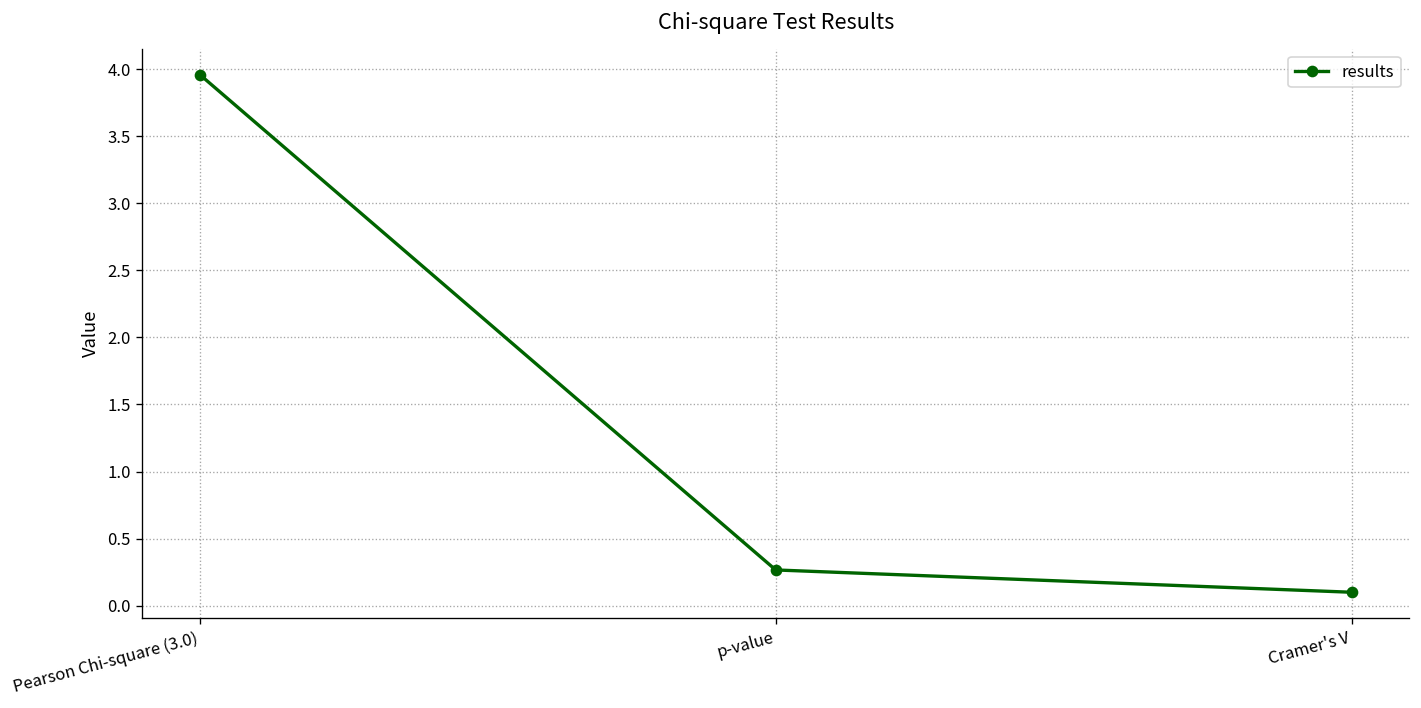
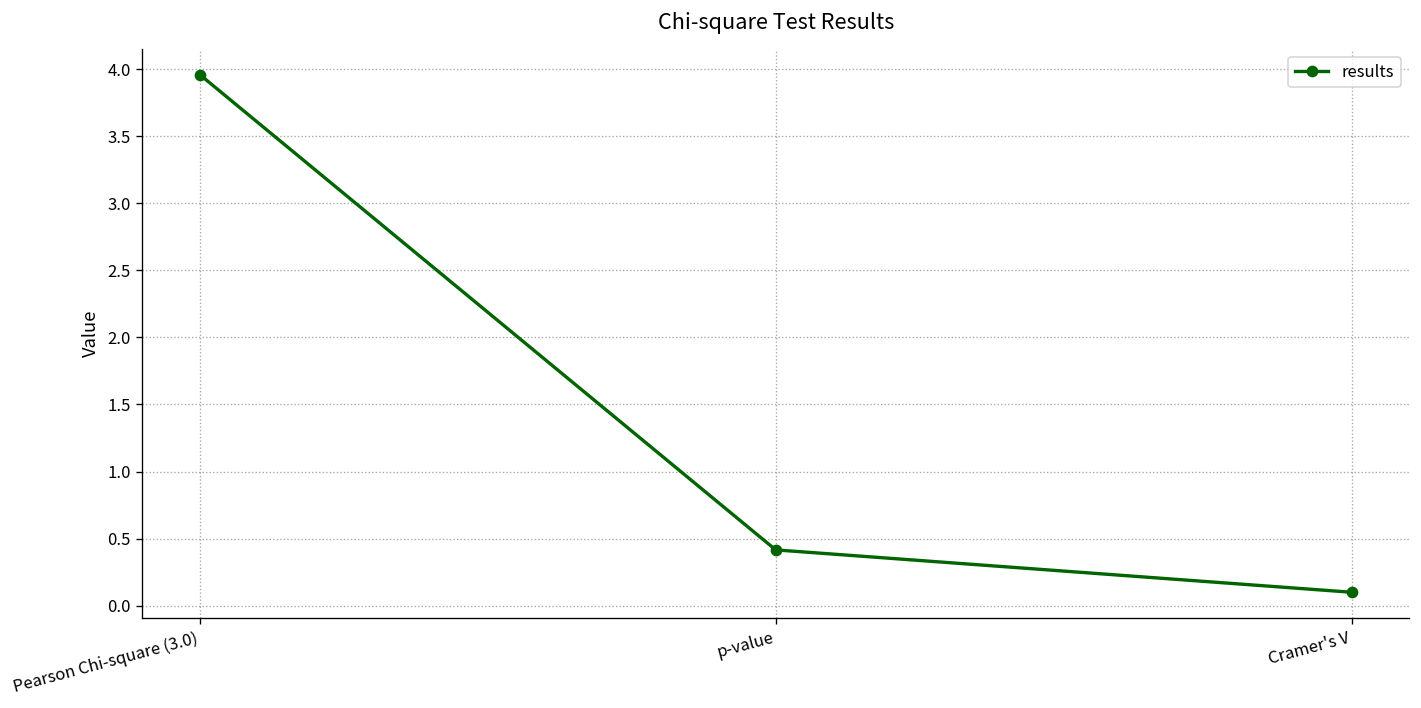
  {
    "Pearson Chi-square (3.0)": 3.96,
-   "p-value": 0.27,
+   "p-value": 0.42,
    "Cramer's V": 0.10
  }
